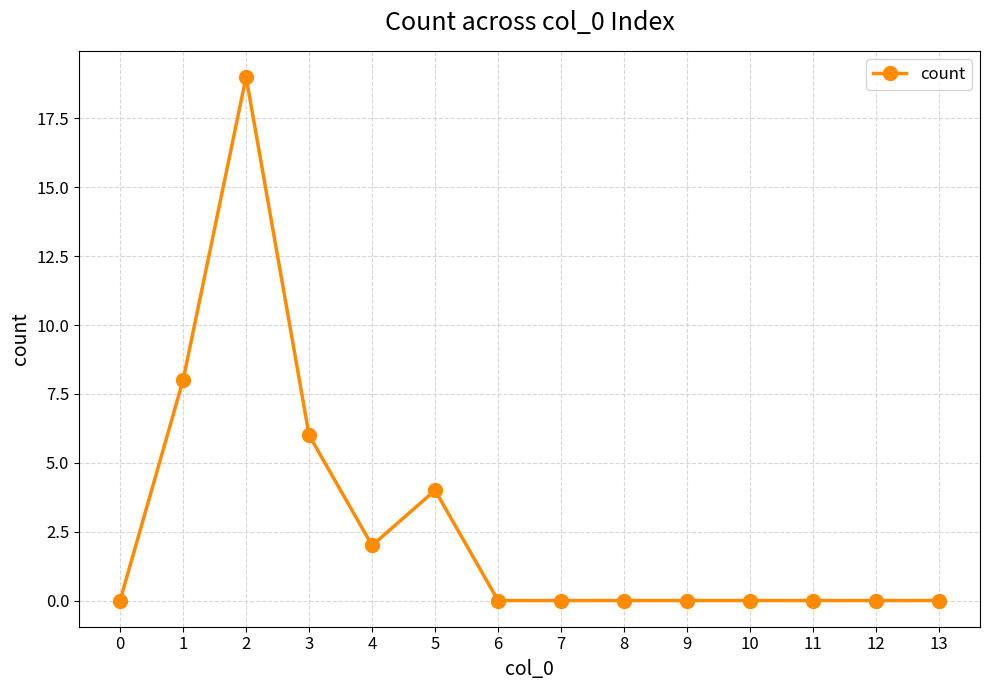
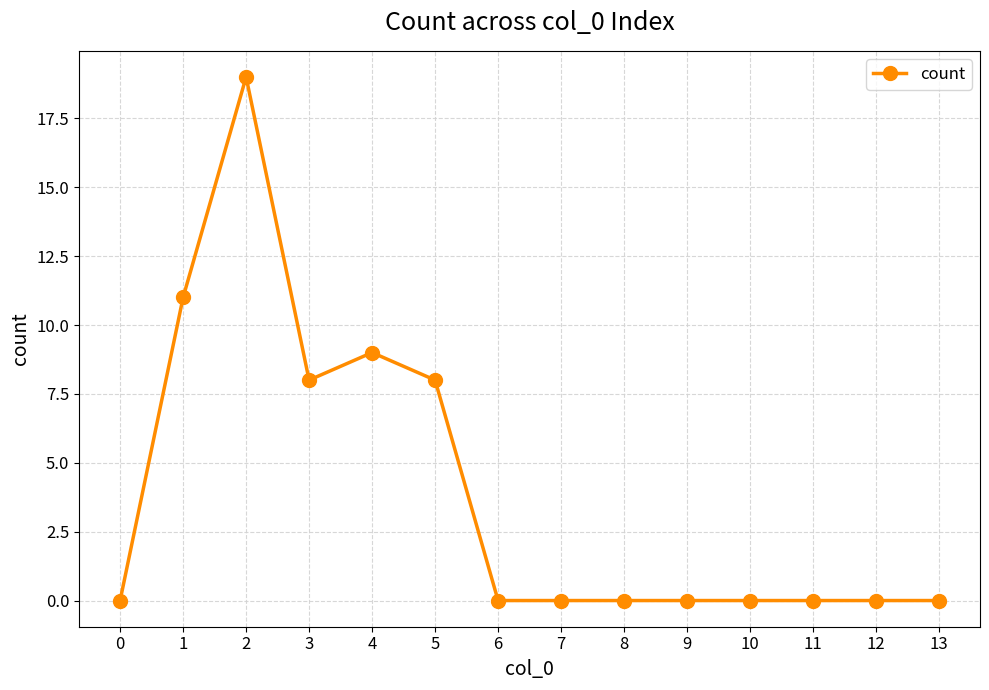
  {
    "0": 0,
-   "1": 8,
+   "1": 11,
    "2": 19,
-   "3": 6,
-   "4": 2,
-   "5": 4,
+   "3": 8,
+   "4": 9,
+   "5": 8,
    "6": 0,
    "7": 0,
    "8": 0,
    "9": 0,
    "10": 0,
    "11": 0,
    "12": 0,
    "13": 0
  }
